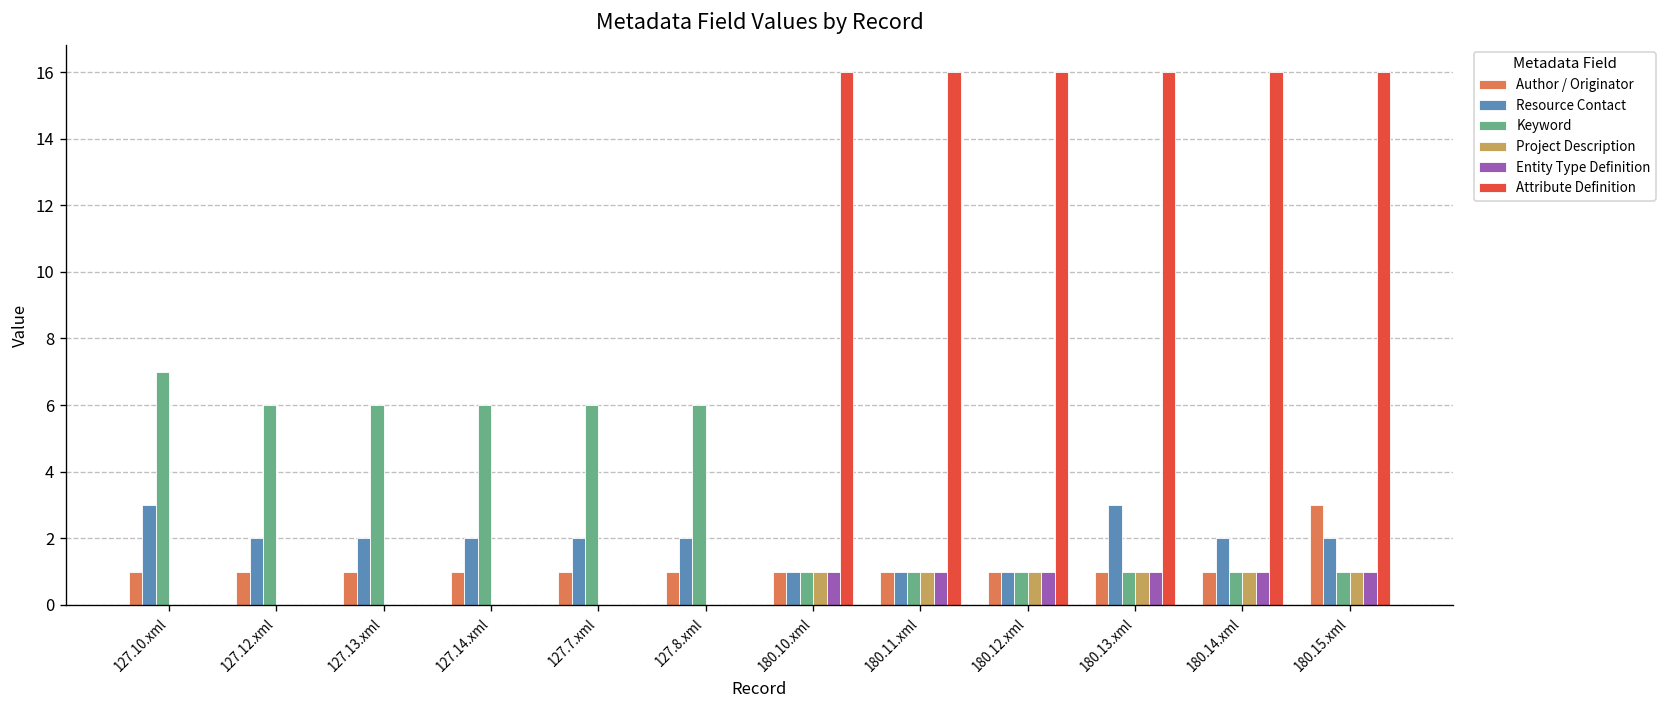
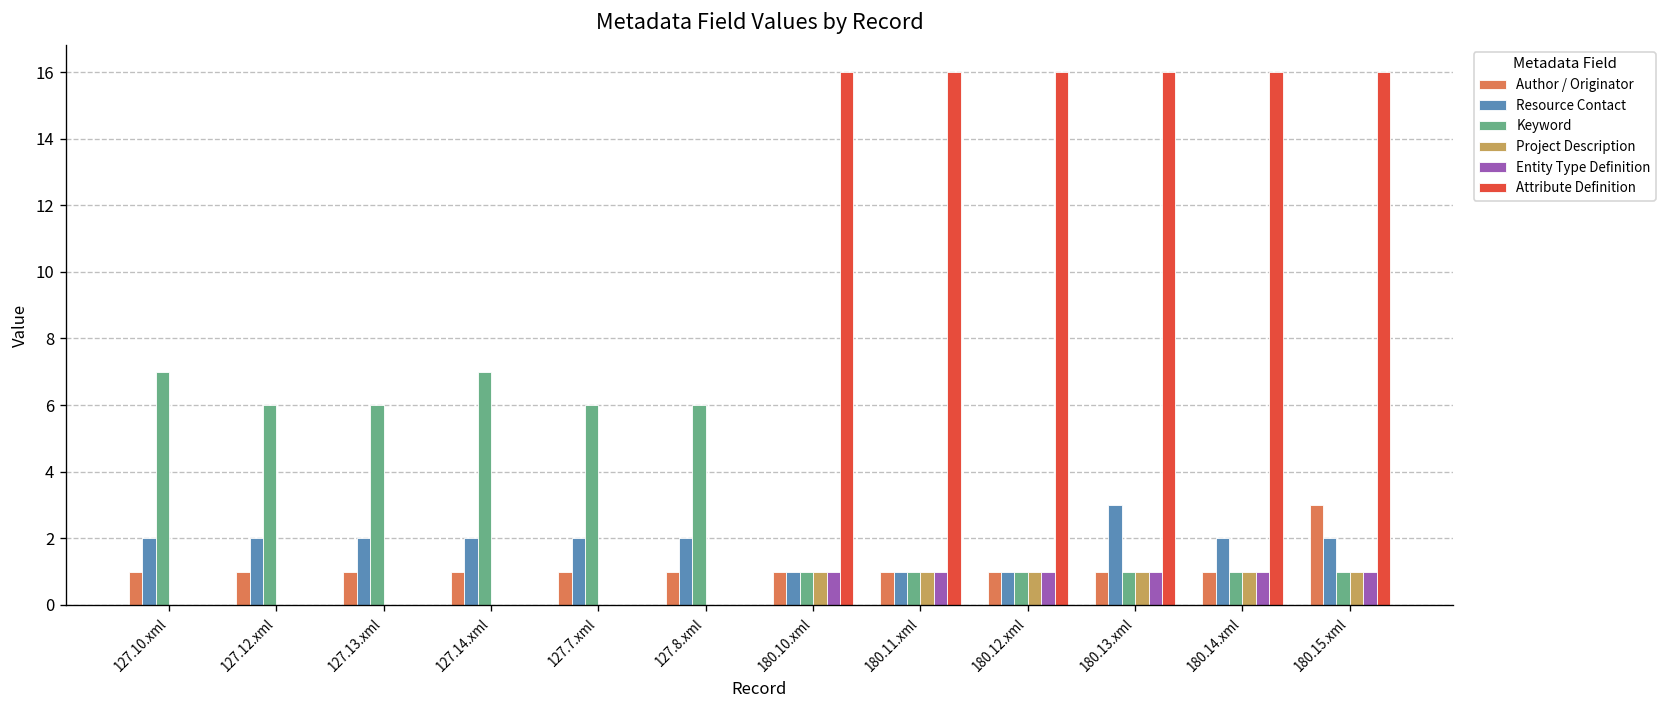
  {
    "Resource Contact": {
-     "127.10.xml": 3,
+     "127.10.xml": 2,
      "127.12.xml": 2,
      "127.13.xml": 2,
      "127.14.xml": 2,
      "127.7.xml": 2,
      "127.8.xml": 2,
      "180.10.xml": 1,
      "180.11.xml": 1,
      "180.12.xml": 1,
      "180.13.xml": 3,
      "180.14.xml": 2,
      "180.15.xml": 2
    },
    "Keyword": {
      "127.10.xml": 7,
      "127.12.xml": 6,
      "127.13.xml": 6,
-     "127.14.xml": 6,
+     "127.14.xml": 7,
      "127.7.xml": 6,
      "127.8.xml": 6,
      "180.10.xml": 1,
      "180.11.xml": 1,
      "180.12.xml": 1,
      "180.13.xml": 1,
      "180.14.xml": 1,
      "180.15.xml": 1
    },
    "Entity Type Definition": {
      "127.10.xml": 0,
      "127.12.xml": 0,
      "127.13.xml": 0,
      "127.14.xml": 0,
      "127.7.xml": 0,
      "127.8.xml": 0,
      "180.10.xml": 1,
      "180.11.xml": 1,
      "180.12.xml": 1,
      "180.13.xml": 1,
      "180.14.xml": 1,
      "180.15.xml": 1
    }
  }
